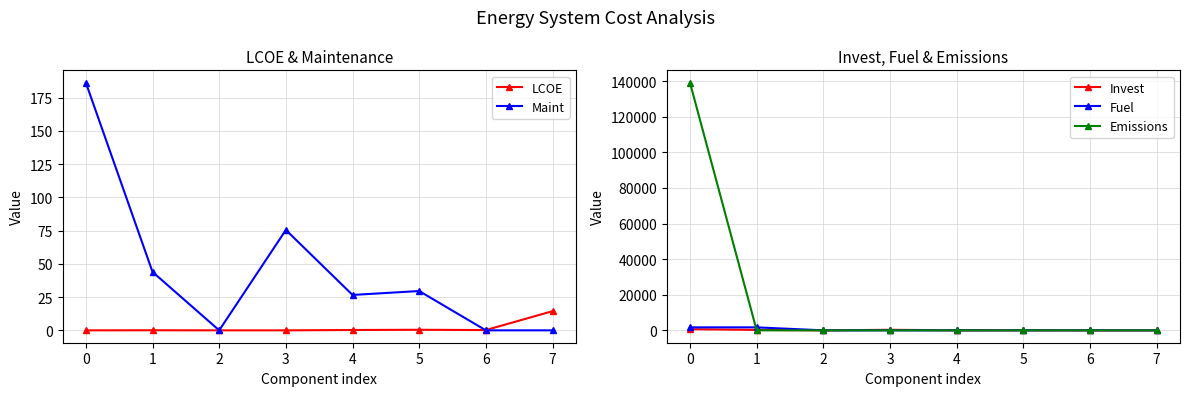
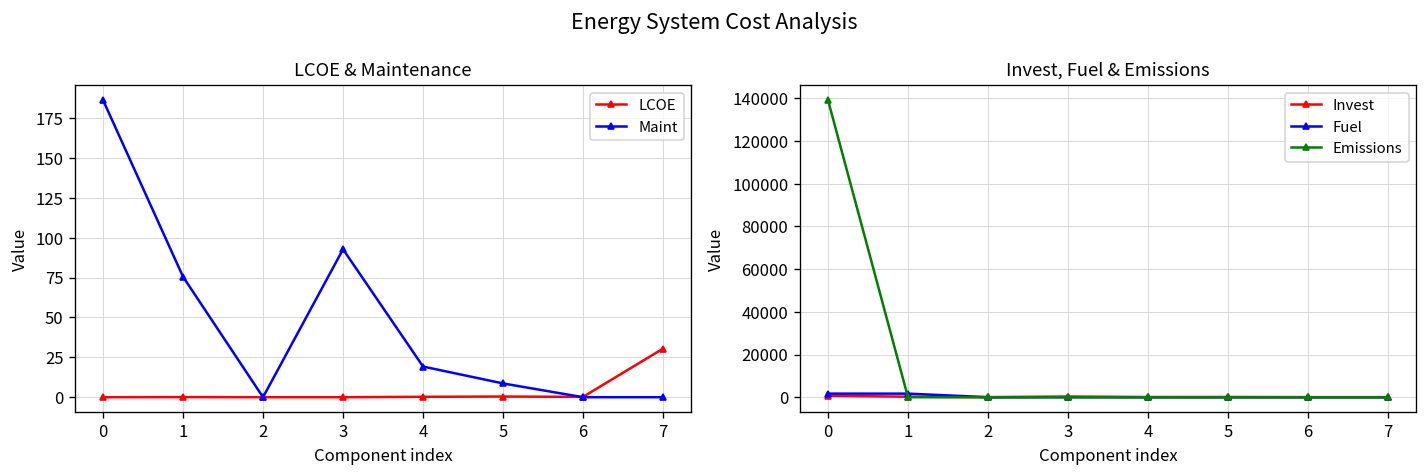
  {
    "LCOE & Maintenance": {
      "LCOE": {
        "0": 0,
        "1": 0,
        "3": 0,
        "4": 0,
        "5": 0,
-       "7": 14
+       "7": 30
      },
      "Maint": {
        "0": 186,
-       "1": 44,
-       "3": 76,
-       "4": 27,
-       "5": 30,
+       "1": 76,
+       "3": 93,
+       "4": 19,
+       "5": 9,
        "7": 0
      }
    },
    "Invest, Fuel & Emissions": {
      "Emissions": {
        "0": 139000
      }
    }
  }
